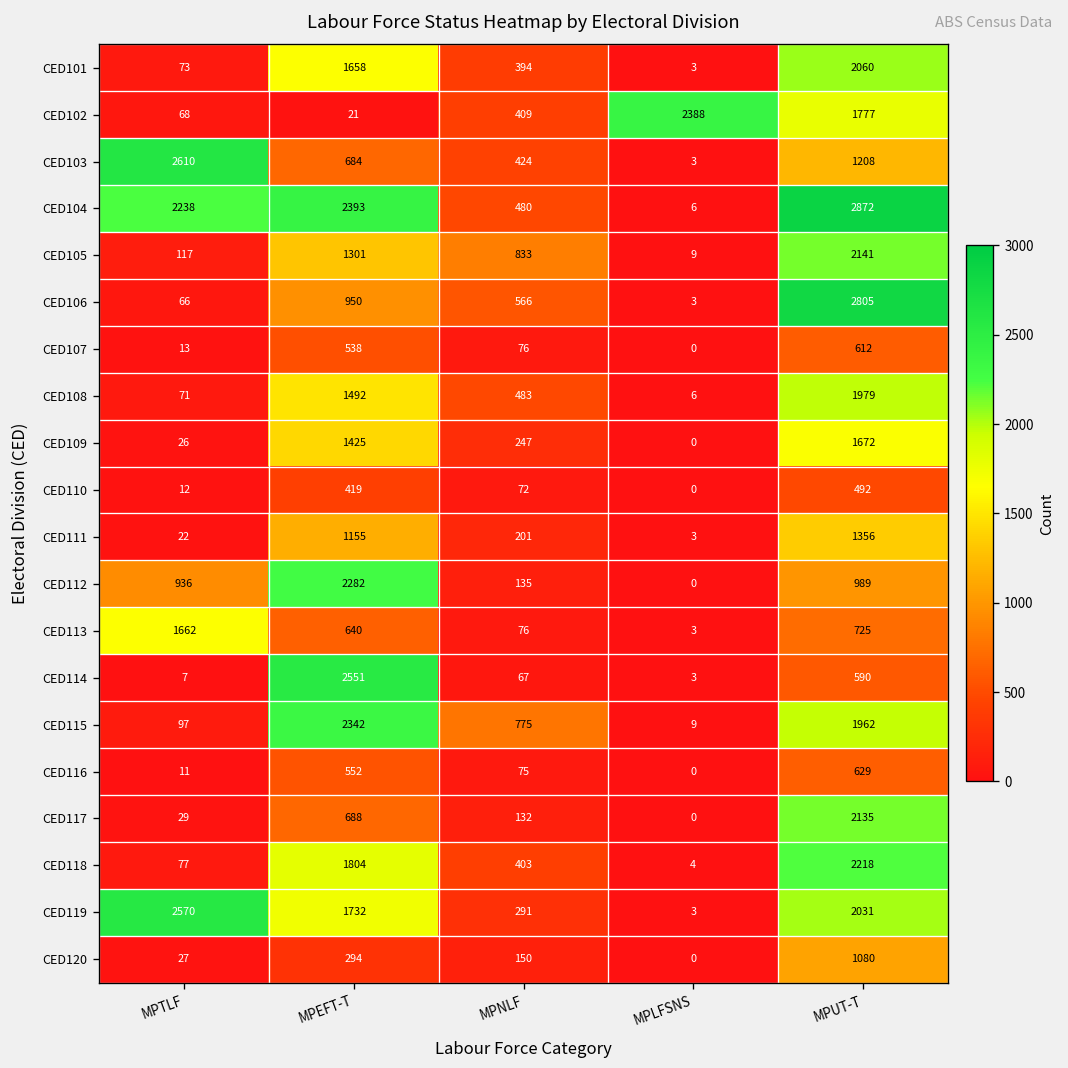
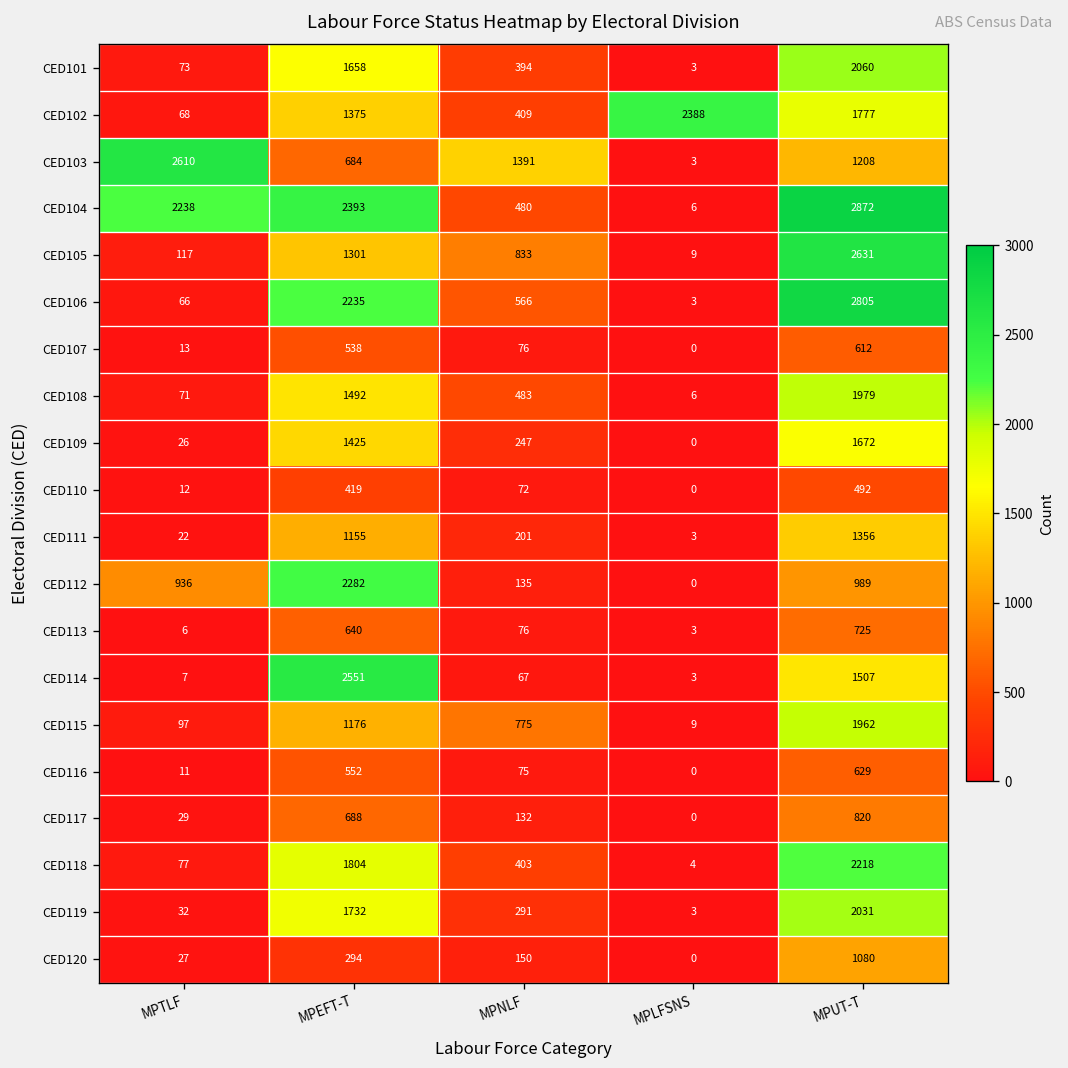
  {
    "CED101": {
      "MPTLF": 73,
      "MPEFT-T": 1658,
      "MPNLF": 394,
      "MPLFSNS": 3,
      "MPUT-T": 2060
    },
    "CED102": {
      "MPTLF": 68,
-     "MPEFT-T": 21,
+     "MPEFT-T": 1375,
      "MPNLF": 409,
      "MPLFSNS": 2388,
      "MPUT-T": 1777
    },
    "CED103": {
      "MPTLF": 2610,
      "MPEFT-T": 684,
-     "MPNLF": 424,
+     "MPNLF": 1391,
      "MPLFSNS": 3,
      "MPUT-T": 1208
    },
    "CED104": {
      "MPTLF": 2238,
      "MPEFT-T": 2393,
      "MPNLF": 480,
      "MPLFSNS": 6,
      "MPUT-T": 2872
    },
    "CED105": {
      "MPTLF": 117,
      "MPEFT-T": 1301,
      "MPNLF": 833,
      "MPLFSNS": 9,
-     "MPUT-T": 2141
+     "MPUT-T": 2631
    },
    "CED106": {
      "MPTLF": 66,
-     "MPEFT-T": 950,
+     "MPEFT-T": 2235,
      "MPNLF": 566,
      "MPLFSNS": 3,
      "MPUT-T": 2805
    },
    "CED107": {
      "MPTLF": 13,
      "MPEFT-T": 538,
      "MPNLF": 76,
      "MPLFSNS": 0,
      "MPUT-T": 612
    },
    "CED108": {
      "MPTLF": 71,
      "MPEFT-T": 1492,
      "MPNLF": 483,
      "MPLFSNS": 6,
      "MPUT-T": 1979
    },
    "CED109": {
      "MPTLF": 26,
      "MPEFT-T": 1425,
      "MPNLF": 247,
      "MPLFSNS": 0,
      "MPUT-T": 1672
    },
    "CED110": {
      "MPTLF": 12,
      "MPEFT-T": 419,
      "MPNLF": 72,
      "MPLFSNS": 0,
      "MPUT-T": 492
    },
    "CED111": {
      "MPTLF": 22,
      "MPEFT-T": 1155,
      "MPNLF": 201,
      "MPLFSNS": 3,
      "MPUT-T": 1356
    },
    "CED112": {
      "MPTLF": 936,
      "MPEFT-T": 2282,
      "MPNLF": 135,
      "MPLFSNS": 0,
      "MPUT-T": 989
    },
    "CED113": {
-     "MPTLF": 1662,
+     "MPTLF": 6,
      "MPEFT-T": 640,
      "MPNLF": 76,
      "MPLFSNS": 3,
      "MPUT-T": 725
    },
    "CED114": {
      "MPTLF": 7,
      "MPEFT-T": 2551,
      "MPNLF": 67,
      "MPLFSNS": 3,
-     "MPUT-T": 590
+     "MPUT-T": 1507
    },
    "CED115": {
      "MPTLF": 97,
-     "MPEFT-T": 2342,
+     "MPEFT-T": 1176,
      "MPNLF": 775,
      "MPLFSNS": 9,
      "MPUT-T": 1962
    },
    "CED116": {
      "MPTLF": 11,
      "MPEFT-T": 552,
      "MPNLF": 75,
      "MPLFSNS": 0,
      "MPUT-T": 629
    },
    "CED117": {
      "MPTLF": 29,
      "MPEFT-T": 688,
      "MPNLF": 132,
      "MPLFSNS": 0,
-     "MPUT-T": 2135
+     "MPUT-T": 820
    },
    "CED118": {
      "MPTLF": 77,
      "MPEFT-T": 1804,
      "MPNLF": 403,
      "MPLFSNS": 4,
      "MPUT-T": 2218
    },
    "CED119": {
-     "MPTLF": 2570,
+     "MPTLF": 32,
      "MPEFT-T": 1732,
      "MPNLF": 291,
      "MPLFSNS": 3,
      "MPUT-T": 2031
    },
    "CED120": {
      "MPTLF": 27,
      "MPEFT-T": 294,
      "MPNLF": 150,
      "MPLFSNS": 0,
      "MPUT-T": 1080
    }
  }
